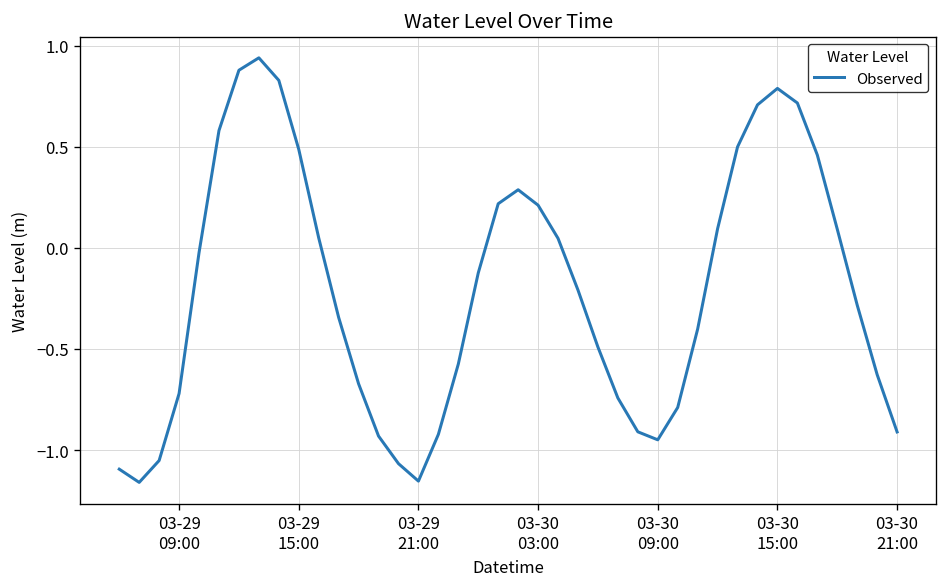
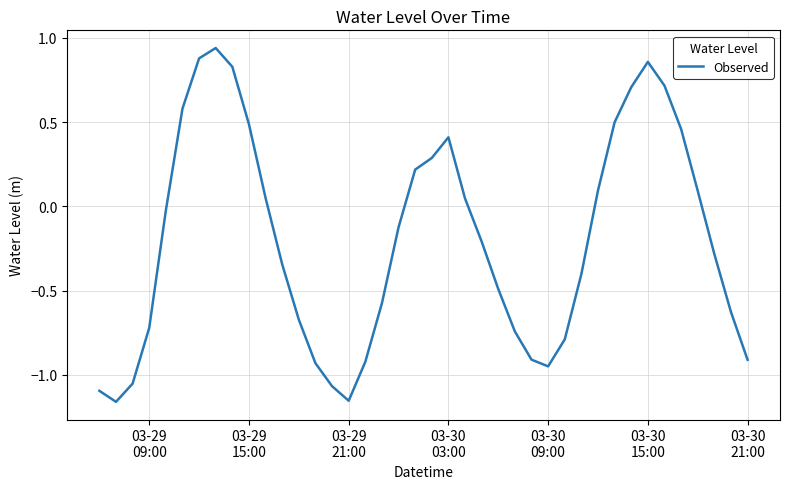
  {
    "03-29 09:00": -0.72,
    "03-29 15:00": 0.49,
    "03-29 21:00": -1.15,
-   "03-30 03:00": 0.21,
+   "03-30 03:00": 0.41,
    "03-30 09:00": -0.95,
-   "03-30 15:00": 0.79,
+   "03-30 15:00": 0.86,
    "03-30 21:00": -0.91
  }
